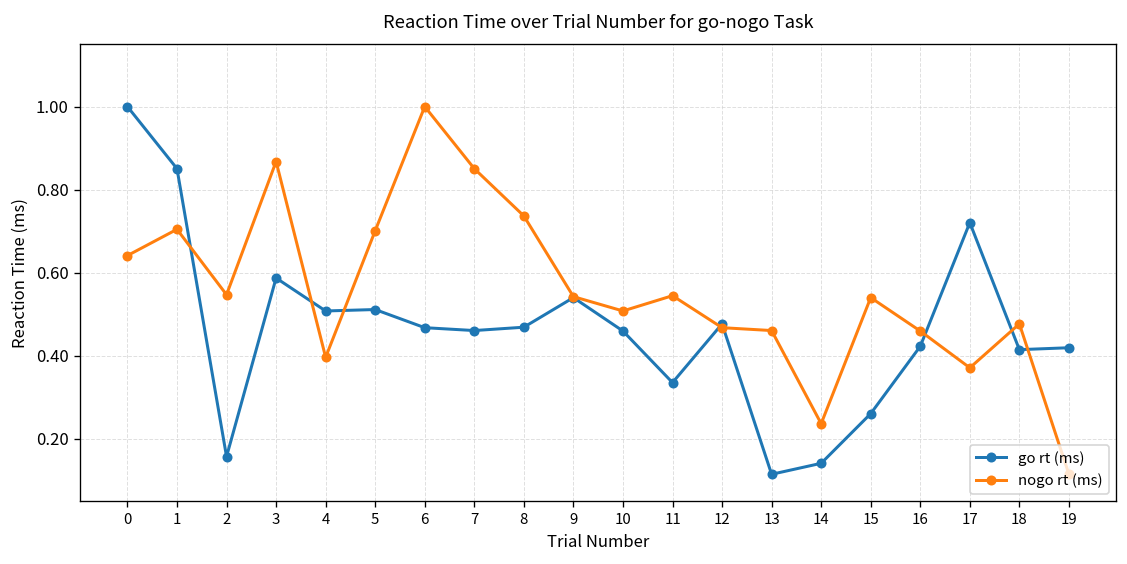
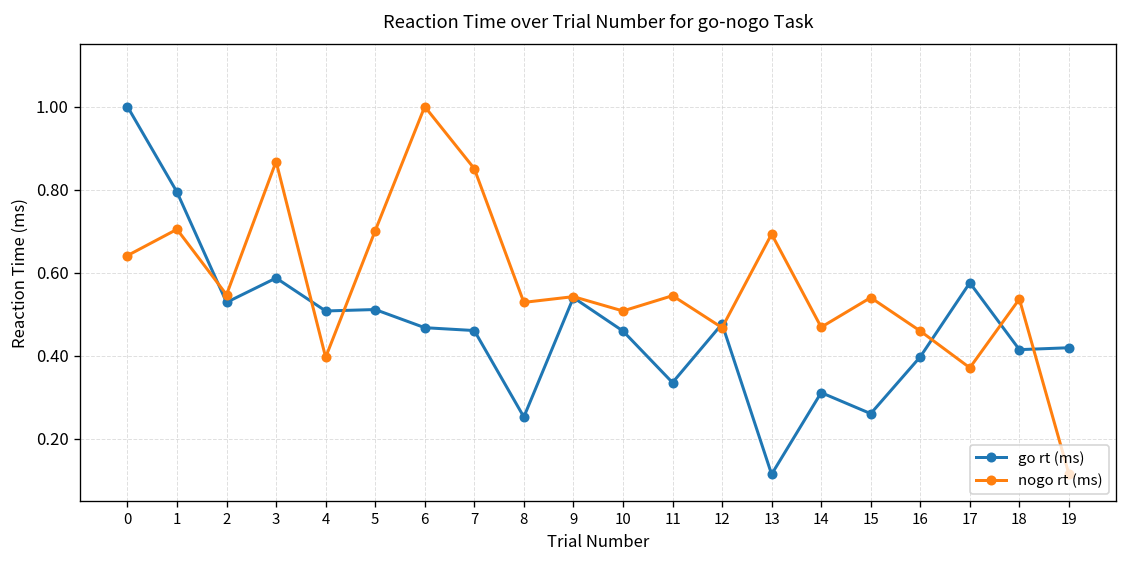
  {
    "go rt (ms)": {
      "0": 1.00,
-     "1": 0.85,
-     "2": 0.16,
+     "1": 0.79,
+     "2": 0.53,
      "3": 0.59,
      "4": 0.51,
      "5": 0.51,
      "6": 0.47,
      "7": 0.46,
-     "8": 0.47,
+     "8": 0.25,
      "10": 0.46,
      "11": 0.34,
      "12": 0.48,
      "13": 0.11,
-     "14": 0.14,
+     "14": 0.31,
      "15": 0.26,
-     "16": 0.42,
-     "17": 0.72,
+     "16": 0.40,
+     "17": 0.58,
      "18": 0.41,
      "19": 0.42
    },
    "nogo rt (ms)": {
      "0": 0.64,
      "1": 0.70,
      "2": 0.55,
      "3": 0.87,
      "4": 0.40,
      "5": 0.70,
      "6": 1.00,
      "7": 0.85,
-     "8": 0.74,
+     "8": 0.53,
      "10": 0.51,
      "11": 0.54,
      "12": 0.47,
-     "13": 0.46,
-     "14": 0.24,
+     "13": 0.69,
+     "14": 0.47,
      "15": 0.54,
      "16": 0.46,
      "17": 0.37,
-     "18": 0.48
+     "18": 0.54
    }
  }
